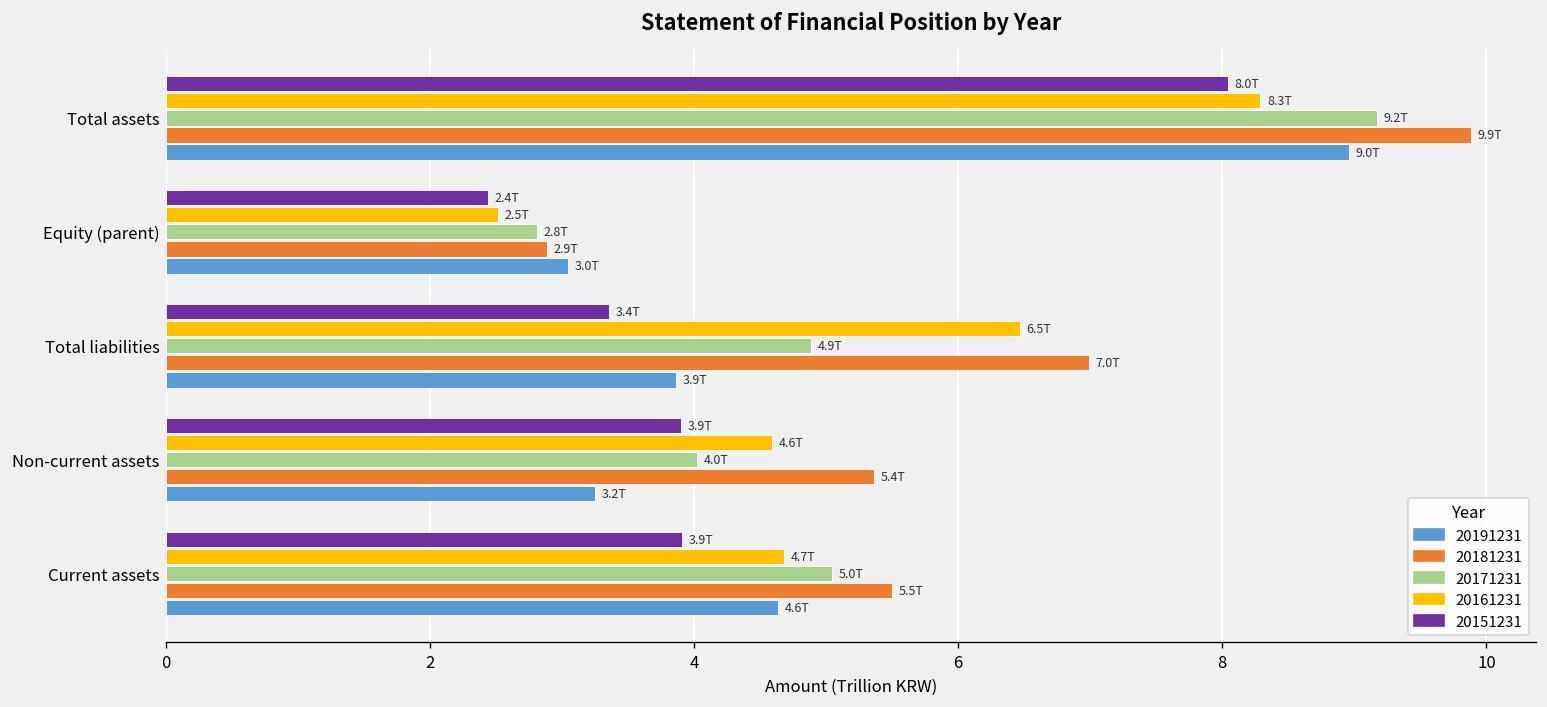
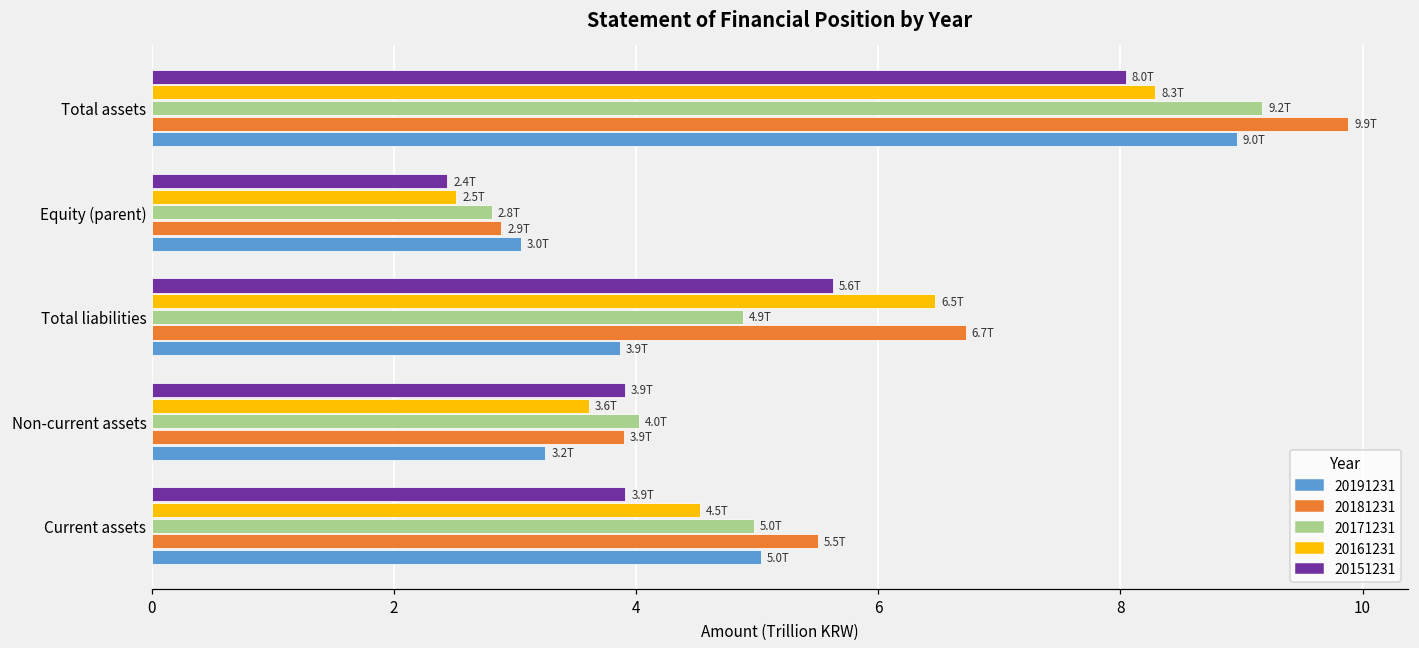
  {
    "20191231": {
      "Total assets": "9.0T",
      "Equity (parent)": "3.0T",
      "Total liabilities": "3.9T",
      "Non-current assets": "3.2T",
-     "Current assets": "4.6T"
+     "Current assets": "5.0T"
    },
    "20181231": {
      "Total assets": "9.9T",
      "Equity (parent)": "2.9T",
-     "Total liabilities": "7.0T",
-     "Non-current assets": "5.4T",
+     "Total liabilities": "6.7T",
+     "Non-current assets": "3.9T",
      "Current assets": "5.5T"
    },
    "20171231": {
-     "Current assets": "5.05"
+     "Current assets": "4.97"
    },
    "20161231": {
      "Total assets": "8.3T",
      "Equity (parent)": "2.5T",
      "Total liabilities": "6.5T",
-     "Non-current assets": "4.6T",
-     "Current assets": "4.7T"
+     "Non-current assets": "3.6T",
+     "Current assets": "4.5T"
    },
    "20151231": {
      "Total assets": "8.0T",
      "Equity (parent)": "2.4T",
-     "Total liabilities": "3.4T",
+     "Total liabilities": "5.6T",
      "Non-current assets": "3.9T",
      "Current assets": "3.9T"
    }
  }
